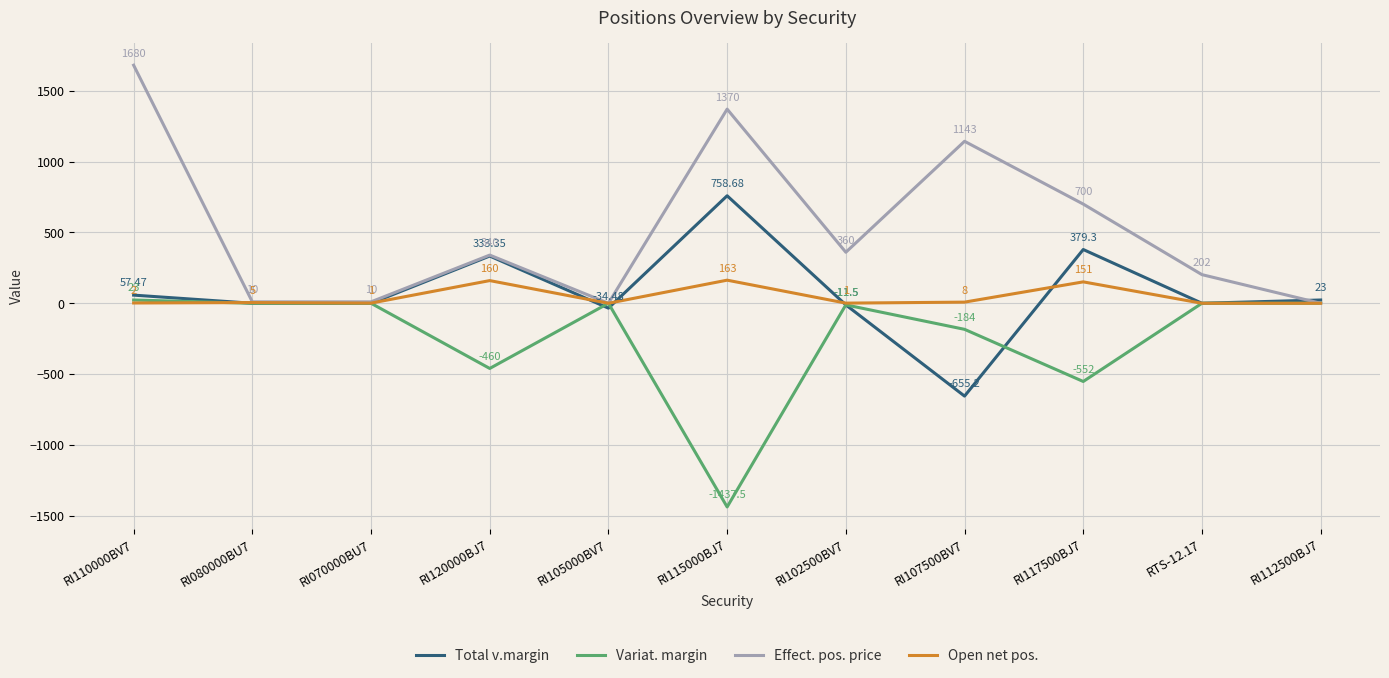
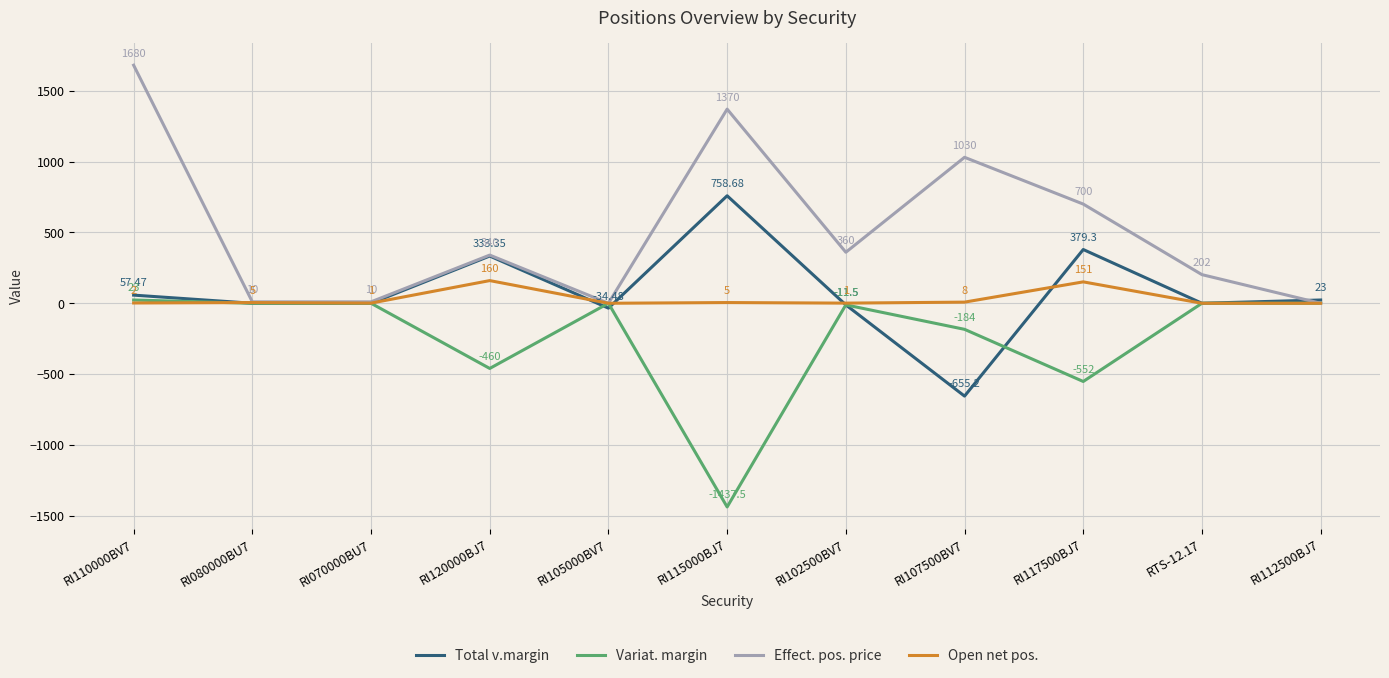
  {
    "Total v.margin": {
      "RI105000BV7": -34.48,
      "RI115000BJ7": 758.68,
      "RI107500BV7": -655.2,
      "RI117500BJ7": 379.3,
      "RI112500BJ7": 23
    },
    "Variat. margin": {
      "RI120000BJ7": -460,
      "RI115000BJ7": -1437.5,
      "RI107500BV7": -184,
      "RI117500BJ7": -552
    },
    "Effect. pos. price": {
      "RI110000BV7": 1680,
      "RI115000BJ7": 1370,
      "RI102500BV7": 360,
-     "RI107500BV7": 1143,
+     "RI107500BV7": 1030,
      "RI117500BJ7": 700,
      "RTS-12.17": 202
    },
    "Open net pos.": {
      "RI120000BJ7": 160,
-     "RI115000BJ7": 163,
+     "RI115000BJ7": 5,
      "RI107500BV7": 8,
      "RI117500BJ7": 151
    }
  }
